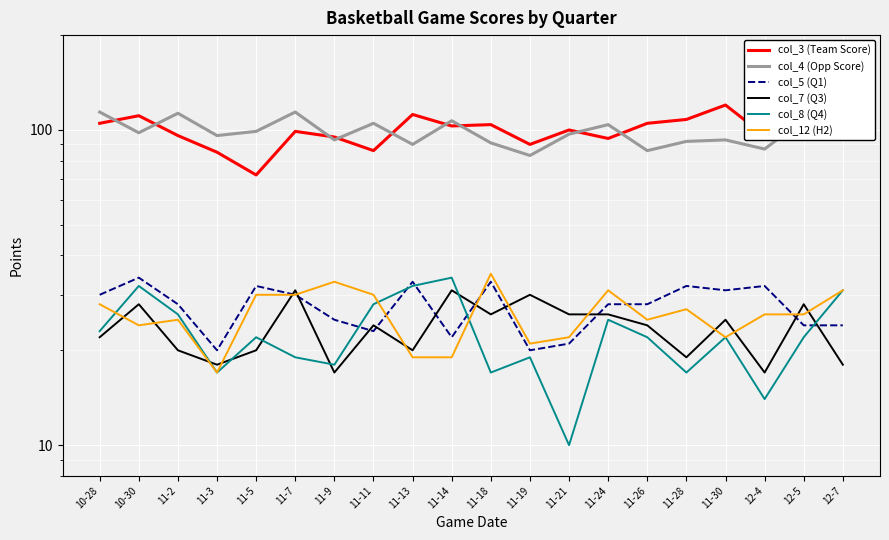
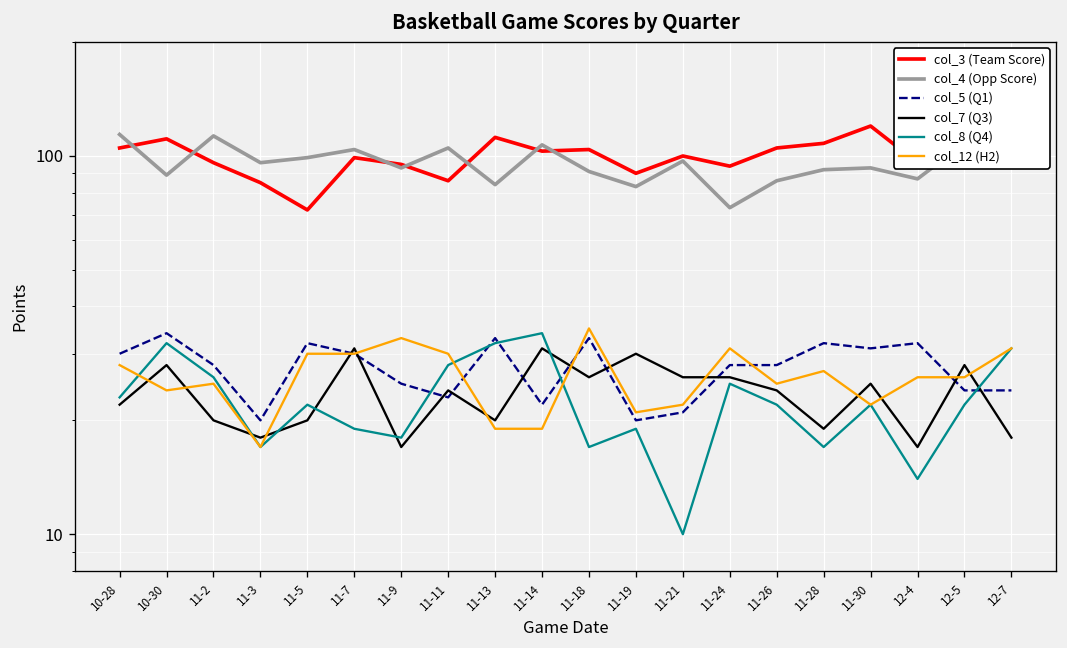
  {
    "col_3 (Team Score)": {
      "10-28": 105,
      "10-30": 111,
      "11-2": 96,
      "11-3": 85,
      "11-5": 72,
      "11-7": 99,
      "11-9": 95,
      "11-11": 86,
      "11-13": 112,
      "11-14": 103,
      "11-18": 104,
      "11-19": 90,
      "11-21": 100,
      "11-24": 94,
      "11-26": 105,
      "11-28": 108,
      "11-30": 120
    },
    "col_4 (Opp Score)": {
      "10-28": 114,
-     "10-30": 98,
+     "10-30": 89,
      "11-2": 113,
      "11-3": 96,
      "11-5": 99,
-     "11-7": 114,
+     "11-7": 104,
      "11-9": 93,
      "11-11": 105,
-     "11-13": 90,
+     "11-13": 84,
      "11-14": 107,
      "11-18": 91,
      "11-19": 83,
      "11-21": 97,
-     "11-24": 104,
+     "11-24": 73,
      "11-26": 86,
      "11-28": 92,
      "11-30": 93,
      "12-4": 87
    },
    "col_5 (Q1)": {
      "10-28": 30,
      "10-30": 34,
      "11-2": 28,
      "11-3": 20,
      "11-5": 32,
      "11-9": 25,
      "11-11": 23,
      "11-13": 33,
      "11-14": 22,
      "11-18": 33,
      "11-19": 20,
      "11-21": 21,
      "11-24": 28,
      "11-26": 28,
      "11-28": 32,
      "11-30": 31,
      "12-4": 32,
      "12-5": 24,
      "12-7": 24
    },
    "col_7 (Q3)": {
      "10-28": 22,
      "10-30": 28,
      "11-2": 20,
      "11-3": 18,
      "11-5": 20,
      "11-7": 31,
      "11-9": 17,
      "11-11": 24,
      "11-13": 20,
      "11-14": 31,
      "11-18": 26,
      "11-19": 30,
      "11-21": 26,
      "11-24": 26,
      "11-26": 24,
      "11-28": 19,
      "11-30": 25,
      "12-4": 17,
      "12-5": 28,
      "12-7": 18
    },
    "col_8 (Q4)": {
      "10-28": 23,
      "10-30": 32,
      "11-2": 26,
      "11-5": 22,
      "11-7": 19,
      "11-9": 18,
      "11-11": 28,
      "11-13": 32,
      "11-14": 34,
      "11-18": 17,
      "11-19": 19,
      "11-21": 10,
      "11-24": 25,
      "11-26": 22,
      "11-28": 17,
      "12-4": 14,
      "12-5": 22
    },
    "col_12 (H2)": {
      "10-28": 28,
      "10-30": 24,
      "11-2": 25,
      "11-5": 30,
      "11-9": 33,
      "11-11": 30,
      "11-13": 19,
      "11-14": 19,
      "11-18": 35,
      "11-19": 21,
      "11-21": 22,
      "11-24": 31,
      "11-26": 25,
      "11-28": 27,
      "12-4": 26,
      "12-5": 26
    }
  }
